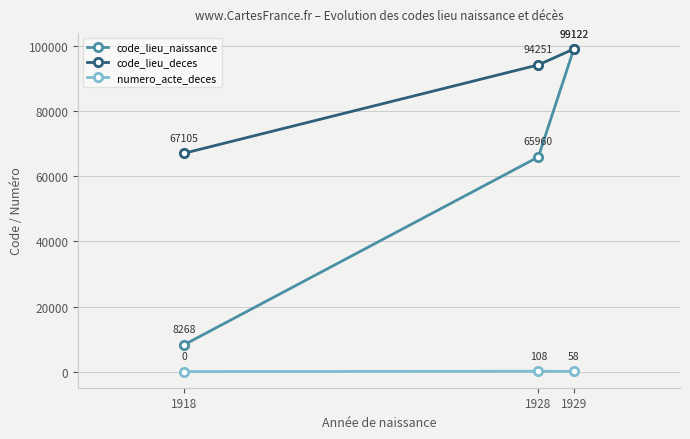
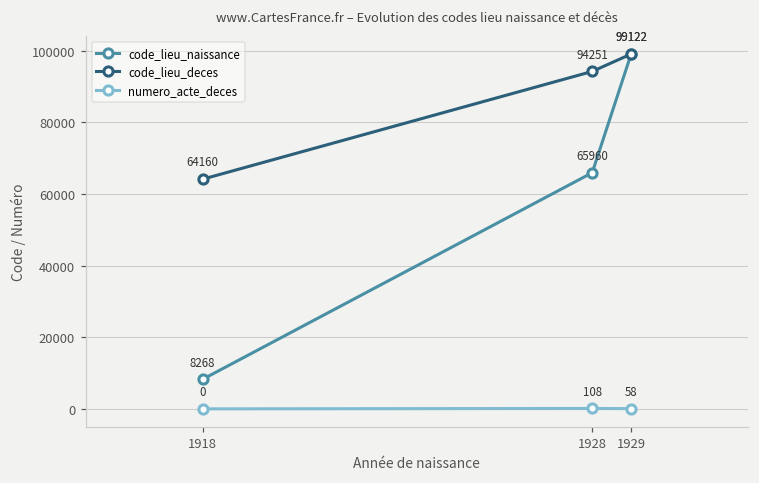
  {
    "code_lieu_naissance": {
      "1918": 8268,
      "1928": 65960
    },
    "code_lieu_deces": {
-     "1918": 67105,
+     "1918": 64160,
      "1928": 94251
    },
    "numero_acte_deces": {
      "1918": 0,
      "1928": 108,
      "1929": 58
    }
  }
